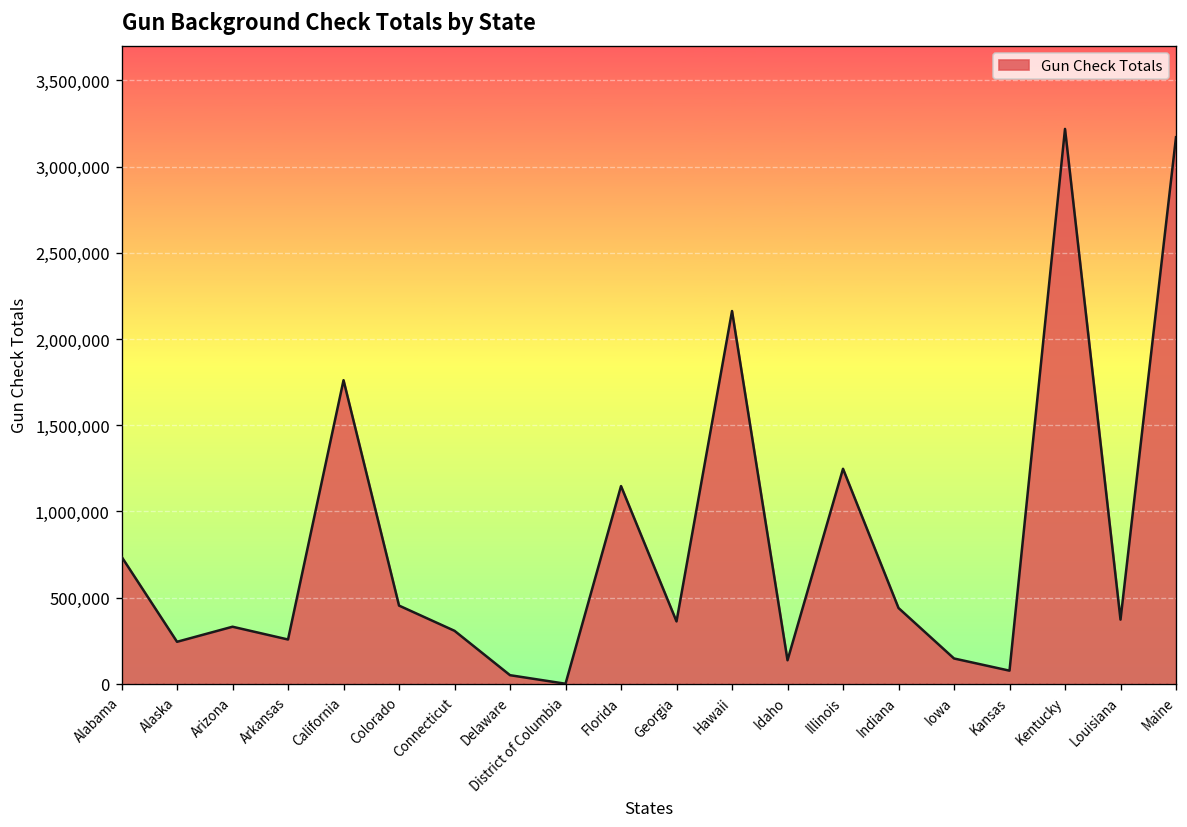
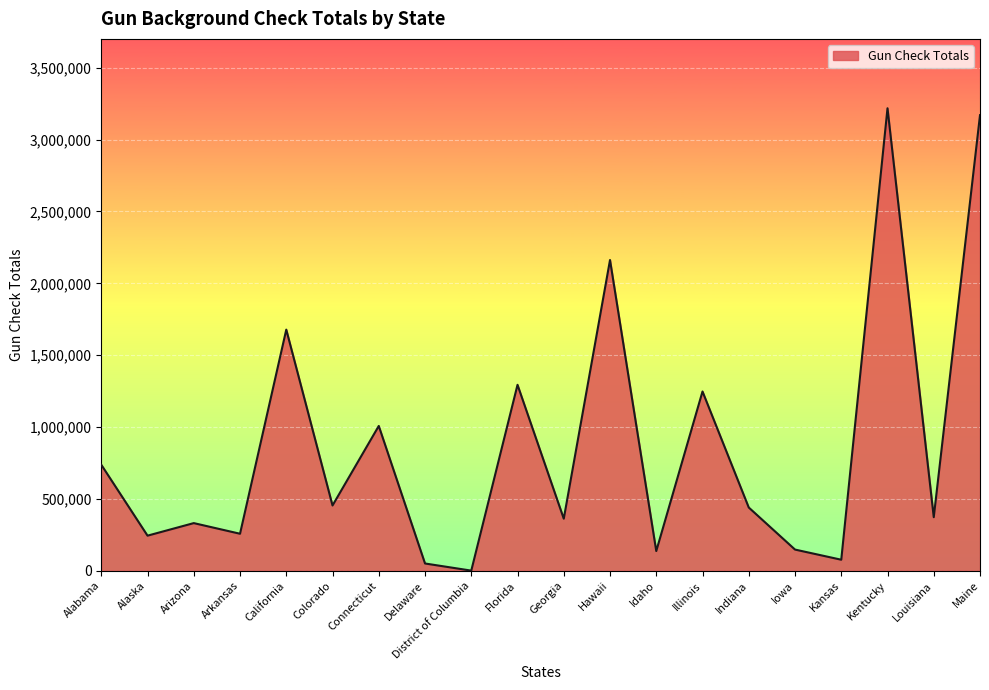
  {
    "Alabama": "740,000",
    "Alaska": "240,000",
    "Arizona": "330,000",
    "Arkansas": "260,000",
-   "California": "1,760,000",
+   "California": "1,680,000",
    "Colorado": "450,000",
-   "Connecticut": "310,000",
+   "Connecticut": "1,010,000",
    "Delaware": "50,000",
    "District of Columbia": "0",
-   "Florida": "1,150,000",
+   "Florida": "1,290,000",
    "Georgia": "360,000",
    "Hawaii": "2,160,000",
    "Idaho": "140,000",
    "Illinois": "1,250,000",
    "Indiana": "440,000",
    "Iowa": "150,000",
    "Kansas": "80,000",
    "Kentucky": "3,220,000",
    "Louisiana": "370,000",
    "Maine": "3,170,000"
  }
